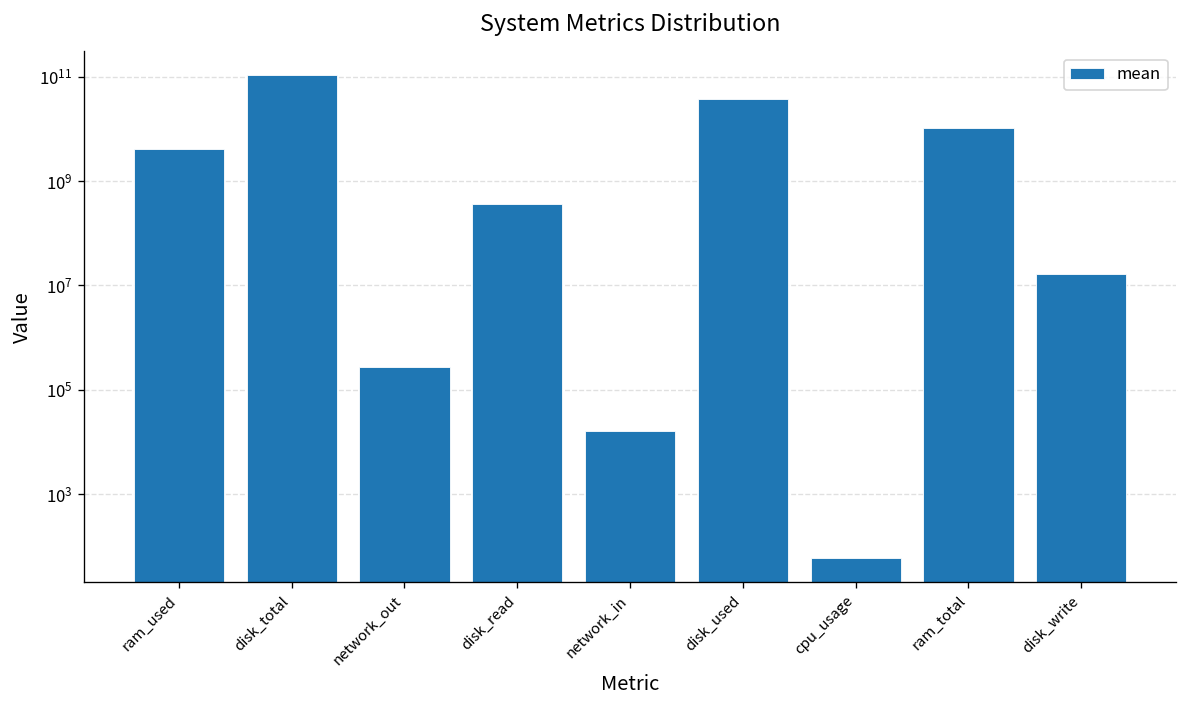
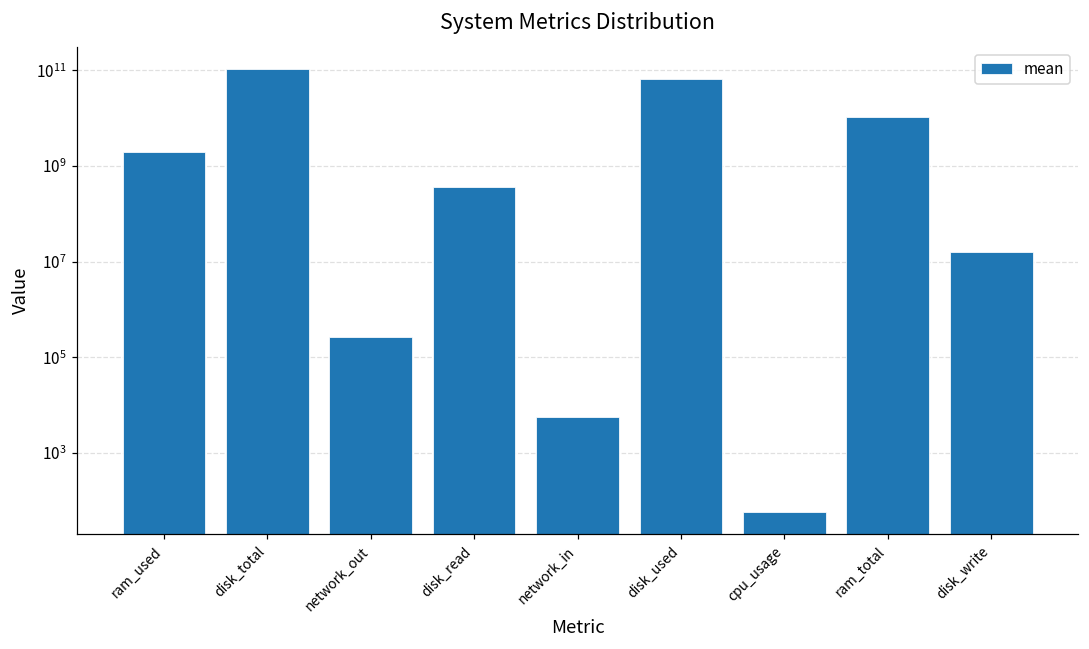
  {
-   "ram_used": 4000000000,
+   "ram_used": 2000000000,
    "disk_total": 110000000000,
    "network_out": 300000,
    "disk_read": 400000000,
-   "network_in": 16000,
-   "disk_used": 40000000000,
+   "network_in": 6000,
+   "disk_used": 70000000000,
    "cpu_usage": 60,
    "ram_total": 10000000000,
    "disk_write": 16000000
  }
